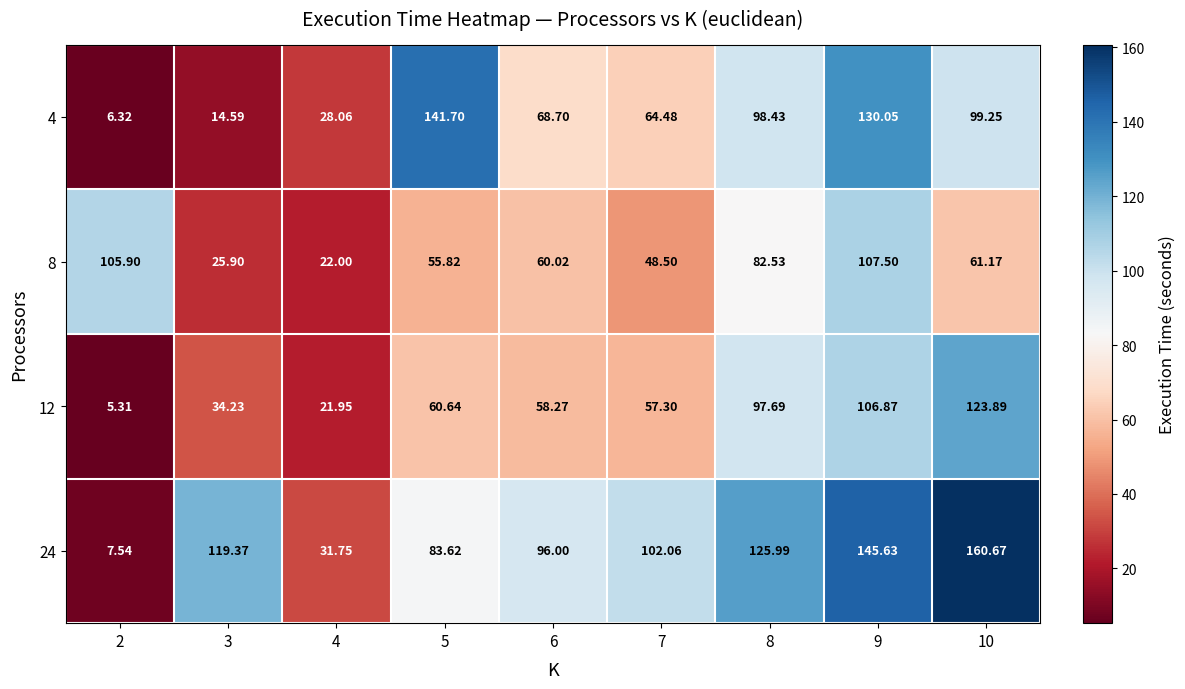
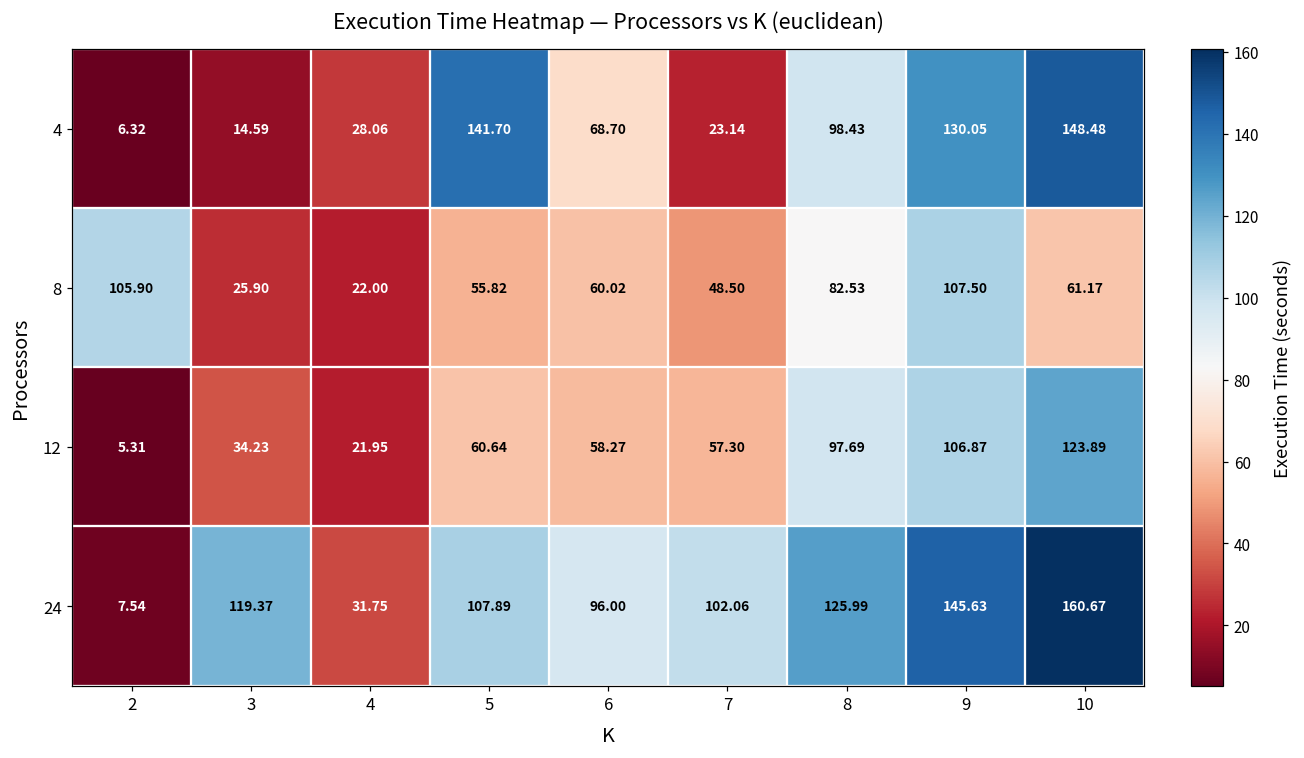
  {
    "4": {
      "2": 6.32,
      "3": 14.59,
      "4": 28.06,
      "5": 141.70,
      "6": 68.70,
-     "7": 64.48,
+     "7": 23.14,
      "8": 98.43,
      "9": 130.05,
-     "10": 99.25
+     "10": 148.48
    },
    "8": {
      "2": 105.90,
      "3": 25.90,
      "4": 22.00,
      "5": 55.82,
      "6": 60.02,
      "7": 48.50,
      "8": 82.53,
      "9": 107.50,
      "10": 61.17
    },
    "12": {
      "2": 5.31,
      "3": 34.23,
      "4": 21.95,
      "5": 60.64,
      "6": 58.27,
      "7": 57.30,
      "8": 97.69,
      "9": 106.87,
      "10": 123.89
    },
    "24": {
      "2": 7.54,
      "3": 119.37,
      "4": 31.75,
-     "5": 83.62,
+     "5": 107.89,
      "6": 96.00,
      "7": 102.06,
      "8": 125.99,
      "9": 145.63,
      "10": 160.67
    }
  }
